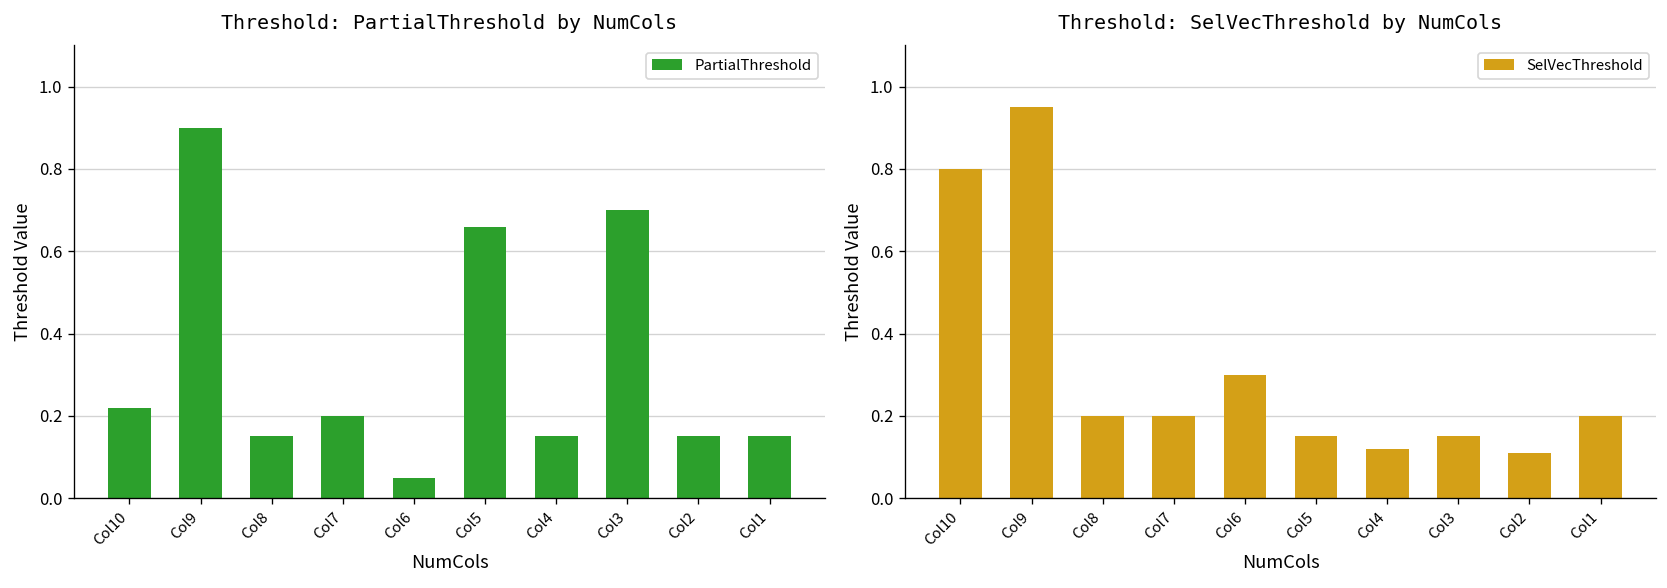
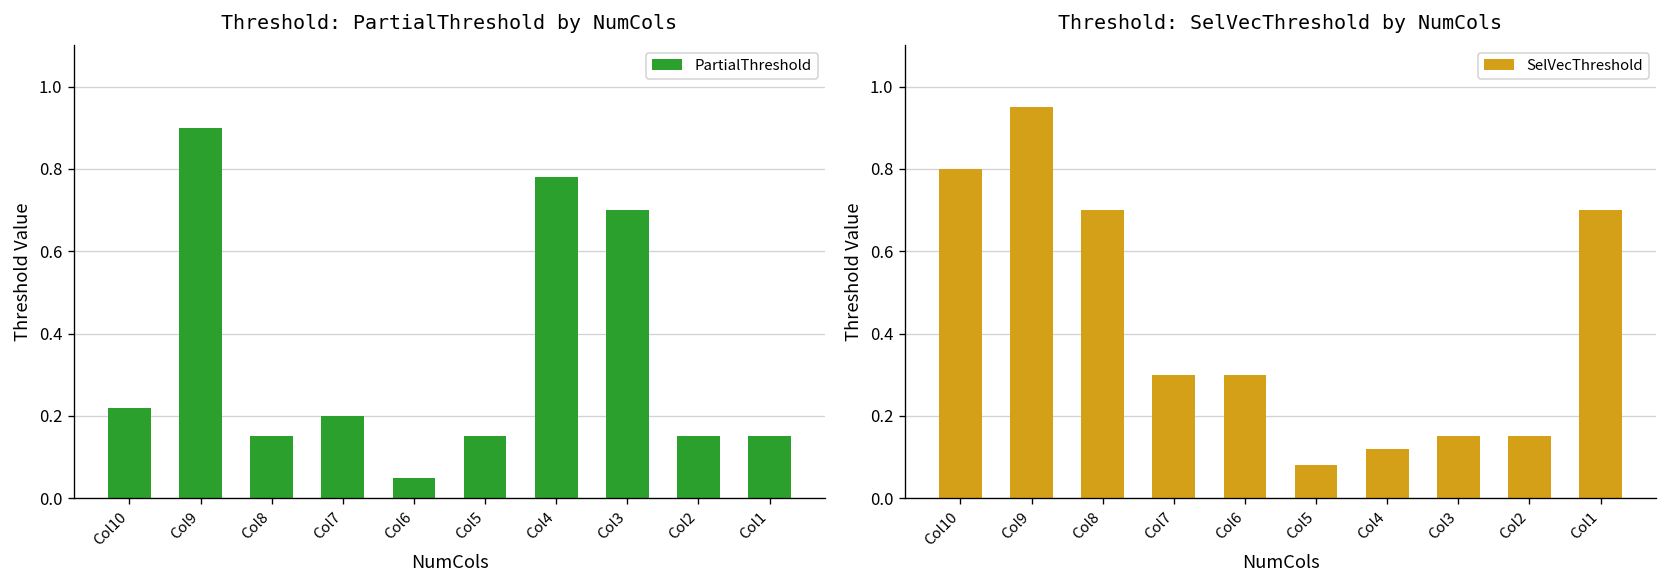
  {
    "Threshold: PartialThreshold by NumCols": {
      "Col10": 0.22,
      "Col9": 0.90,
      "Col8": 0.15,
      "Col7": 0.20,
      "Col6": 0.05,
-     "Col5": 0.66,
-     "Col4": 0.15,
+     "Col5": 0.15,
+     "Col4": 0.78,
      "Col3": 0.70,
      "Col2": 0.15,
      "Col1": 0.15
    },
    "Threshold: SelVecThreshold by NumCols": {
      "Col10": 0.80,
      "Col9": 0.95,
-     "Col8": 0.2,
-     "Col7": 0.2,
+     "Col8": 0.7,
+     "Col7": 0.3,
      "Col6": 0.30,
-     "Col5": 0.15,
+     "Col5": 0.08,
      "Col4": 0.12,
      "Col3": 0.15,
-     "Col2": 0.11,
-     "Col1": 0.2
+     "Col2": 0.15,
+     "Col1": 0.7
    }
  }
